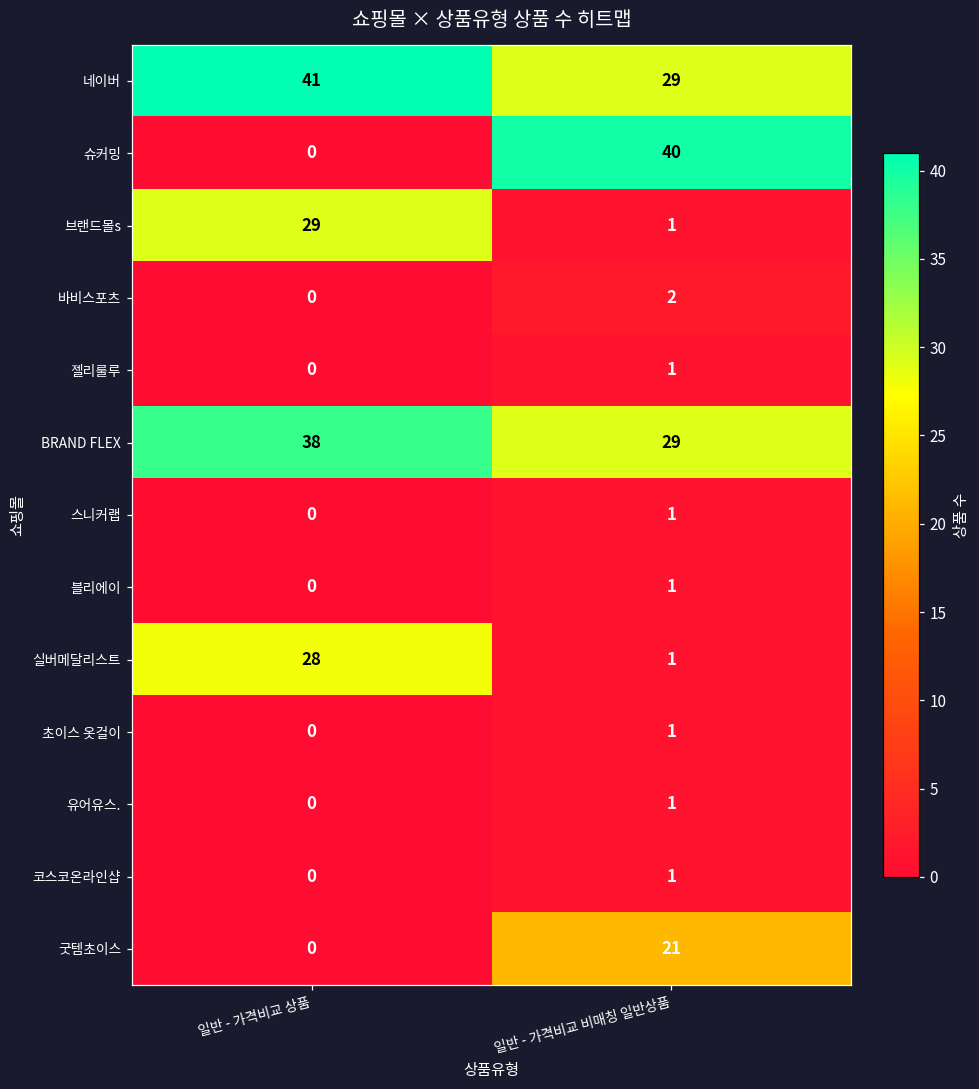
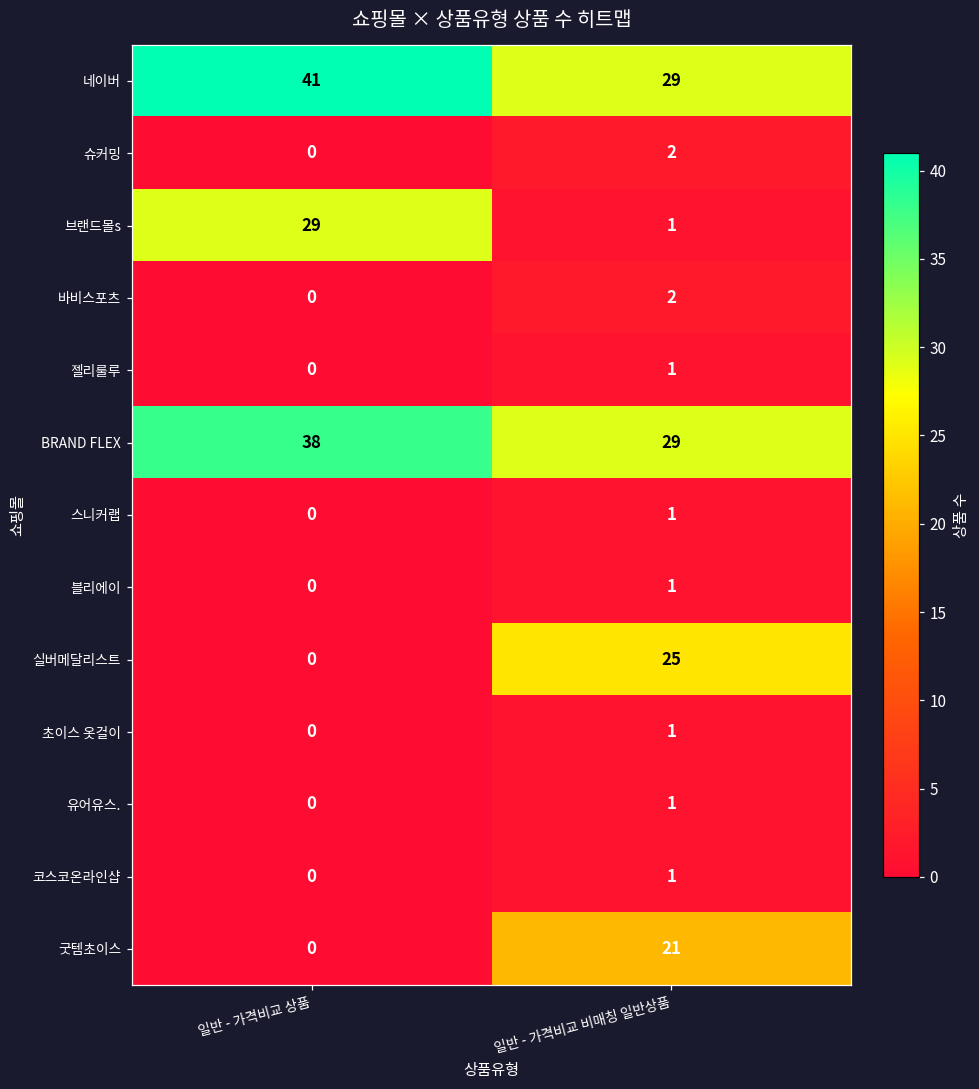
  {
    "네이버": {
      "일반 - 가격비교 상품": 41,
      "일반 - 가격비교 비매칭 일반상품": 29
    },
    "슈커밍": {
      "일반 - 가격비교 상품": 0,
-     "일반 - 가격비교 비매칭 일반상품": 40
+     "일반 - 가격비교 비매칭 일반상품": 2
    },
    "브랜드몰s": {
      "일반 - 가격비교 상품": 29,
      "일반 - 가격비교 비매칭 일반상품": 1
    },
    "바비스포츠": {
      "일반 - 가격비교 상품": 0,
      "일반 - 가격비교 비매칭 일반상품": 2
    },
    "젤리룰루": {
      "일반 - 가격비교 상품": 0,
      "일반 - 가격비교 비매칭 일반상품": 1
    },
    "BRAND FLEX": {
      "일반 - 가격비교 상품": 38,
      "일반 - 가격비교 비매칭 일반상품": 29
    },
    "스니커랩": {
      "일반 - 가격비교 상품": 0,
      "일반 - 가격비교 비매칭 일반상품": 1
    },
    "블리에이": {
      "일반 - 가격비교 상품": 0,
      "일반 - 가격비교 비매칭 일반상품": 1
    },
    "실버메달리스트": {
-     "일반 - 가격비교 상품": 28,
-     "일반 - 가격비교 비매칭 일반상품": 1
+     "일반 - 가격비교 상품": 0,
+     "일반 - 가격비교 비매칭 일반상품": 25
    },
    "초이스 옷걸이": {
      "일반 - 가격비교 상품": 0,
      "일반 - 가격비교 비매칭 일반상품": 1
    },
    "유어유스.": {
      "일반 - 가격비교 상품": 0,
      "일반 - 가격비교 비매칭 일반상품": 1
    },
    "코스코온라인샵": {
      "일반 - 가격비교 상품": 0,
      "일반 - 가격비교 비매칭 일반상품": 1
    },
    "굿템초이스": {
      "일반 - 가격비교 상품": 0,
      "일반 - 가격비교 비매칭 일반상품": 21
    }
  }
